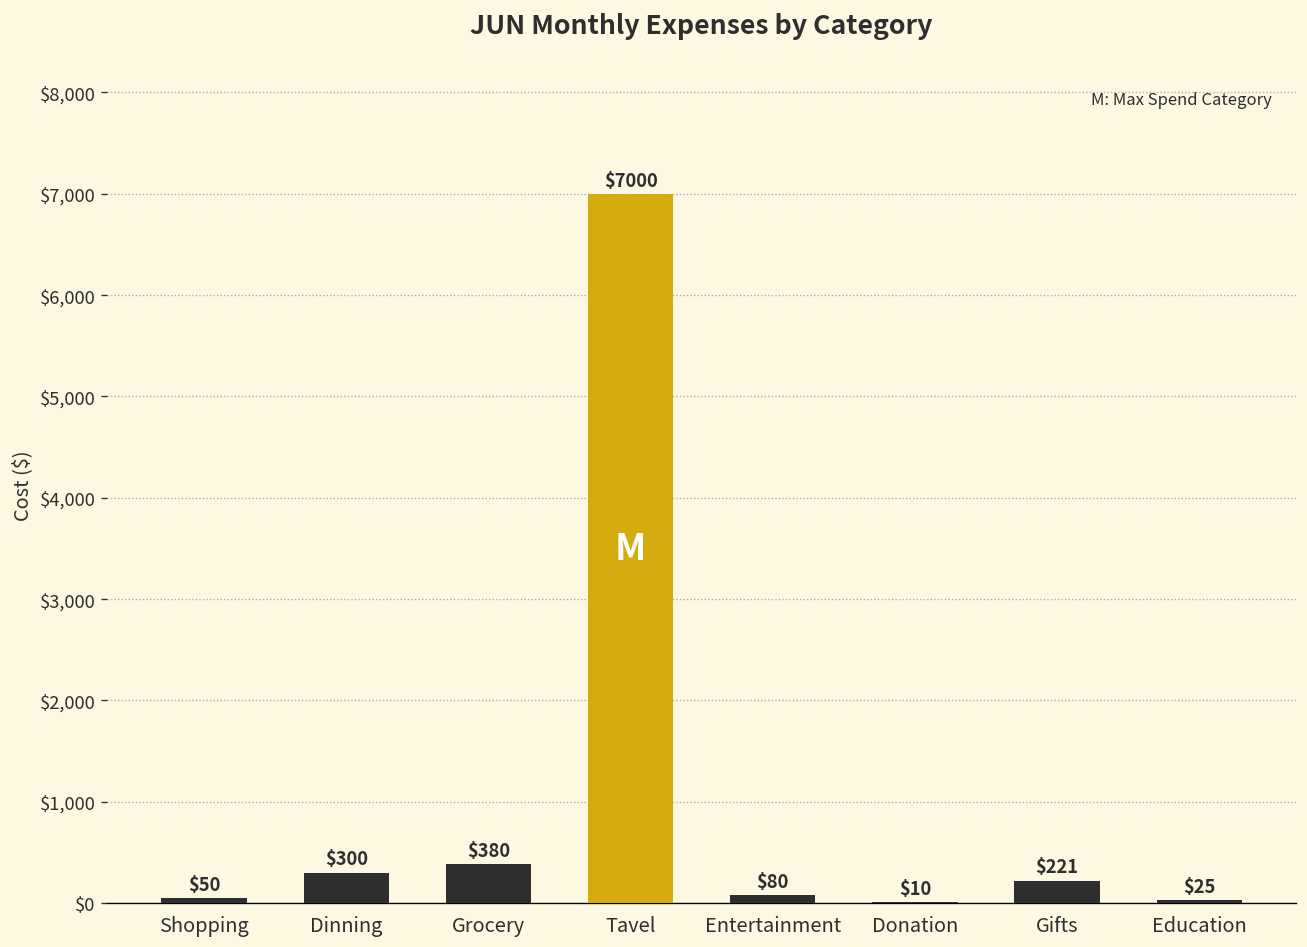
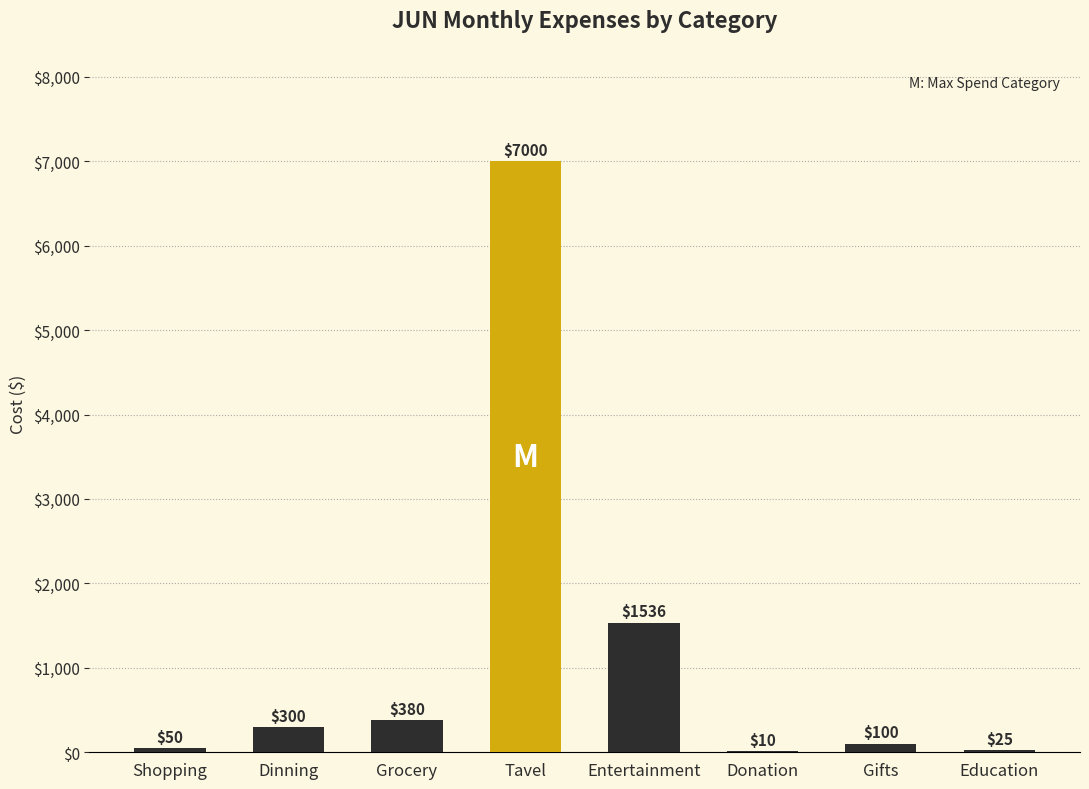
  {
    "Shopping": "$50",
    "Dinning": "$300",
    "Grocery": "$380",
    "Tavel": "$7000",
-   "Entertainment": "$80",
+   "Entertainment": "$1536",
    "Donation": "$10",
-   "Gifts": "$221",
+   "Gifts": "$100",
    "Education": "$25"
  }
